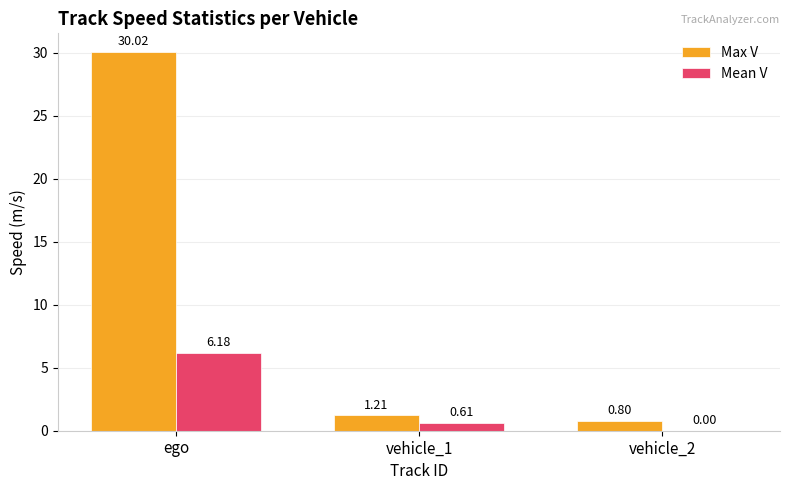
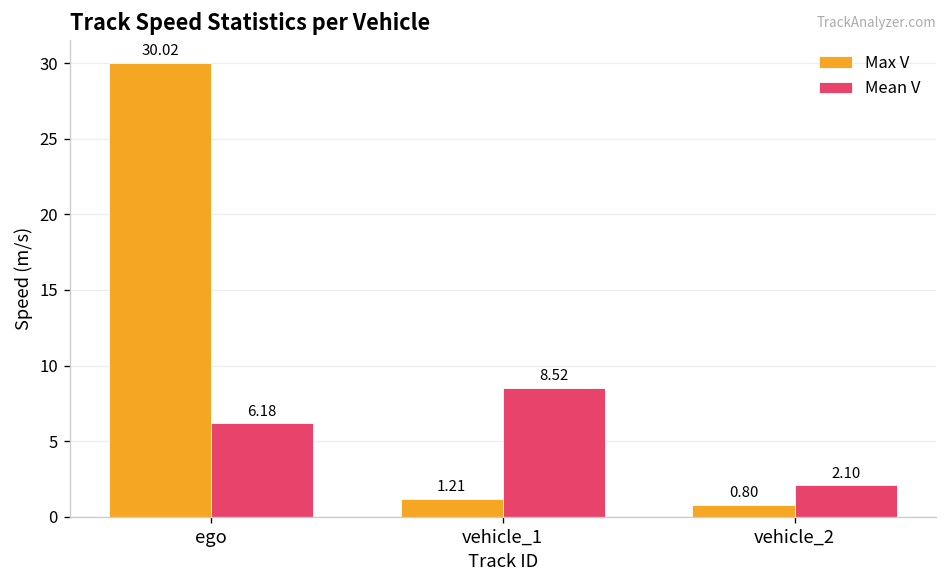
  {
    "Max V": {
      "ego": 30.02,
      "vehicle_1": 1.21,
      "vehicle_2": 0.80
    },
    "Mean V": {
      "ego": 6.18,
-     "vehicle_1": 0.61,
-     "vehicle_2": 0.00
+     "vehicle_1": 8.52,
+     "vehicle_2": 2.10
    }
  }
